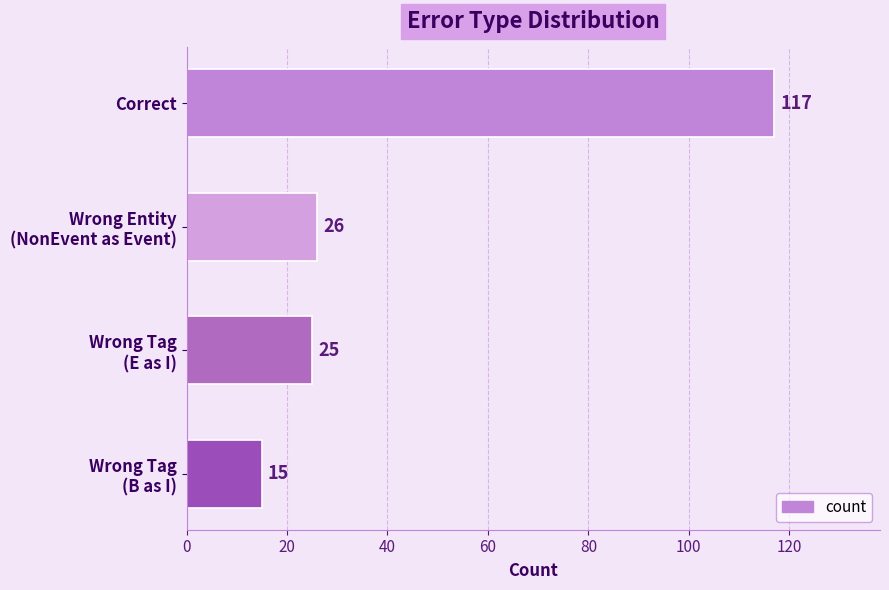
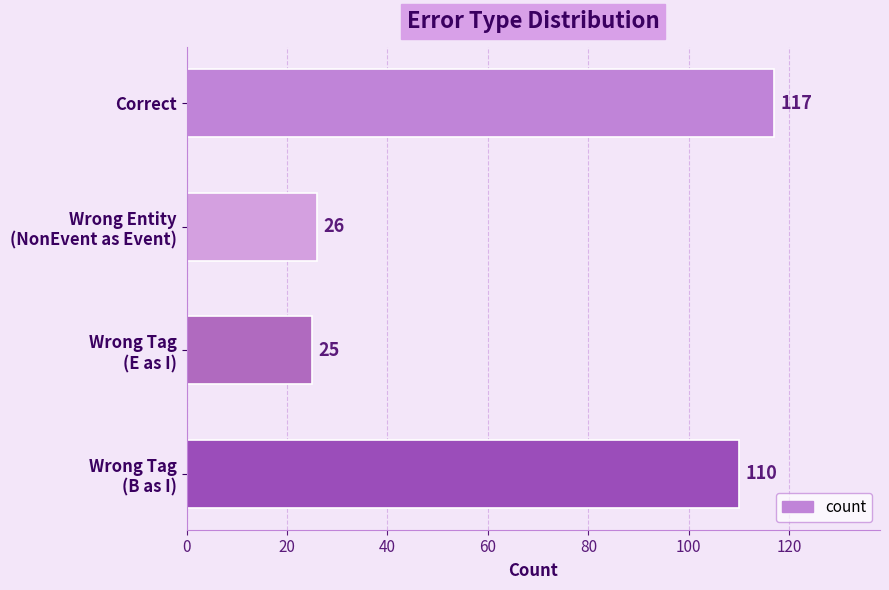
  {
    "Correct": 117,
    "Wrong Entity (NonEvent as Event)": 26,
    "Wrong Tag (E as I)": 25,
-   "Wrong Tag (B as I)": 15
+   "Wrong Tag (B as I)": 110
  }
